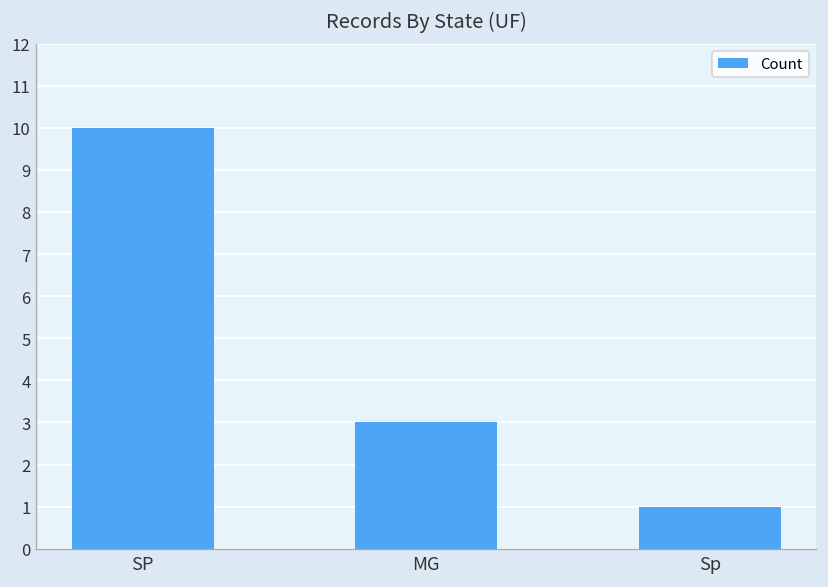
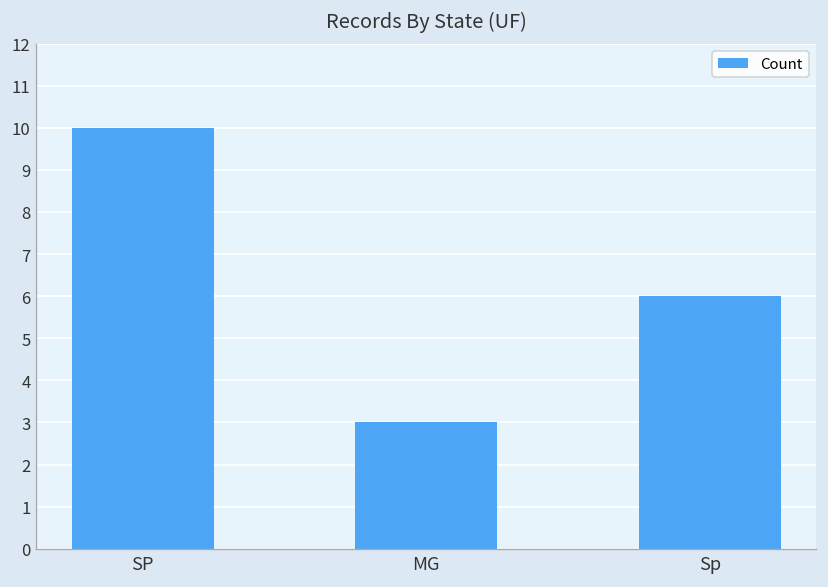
  {
    "SP": 10,
    "MG": 3,
-   "Sp": 1
+   "Sp": 6
  }
